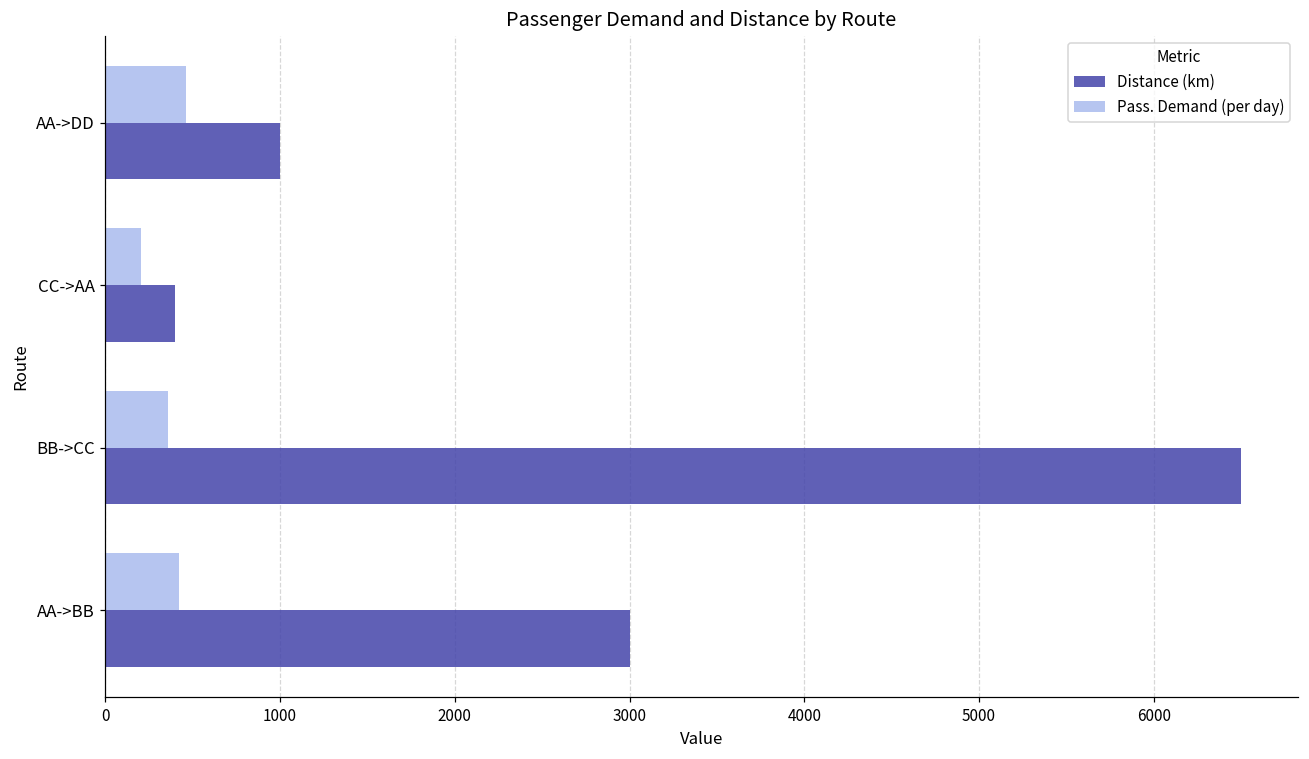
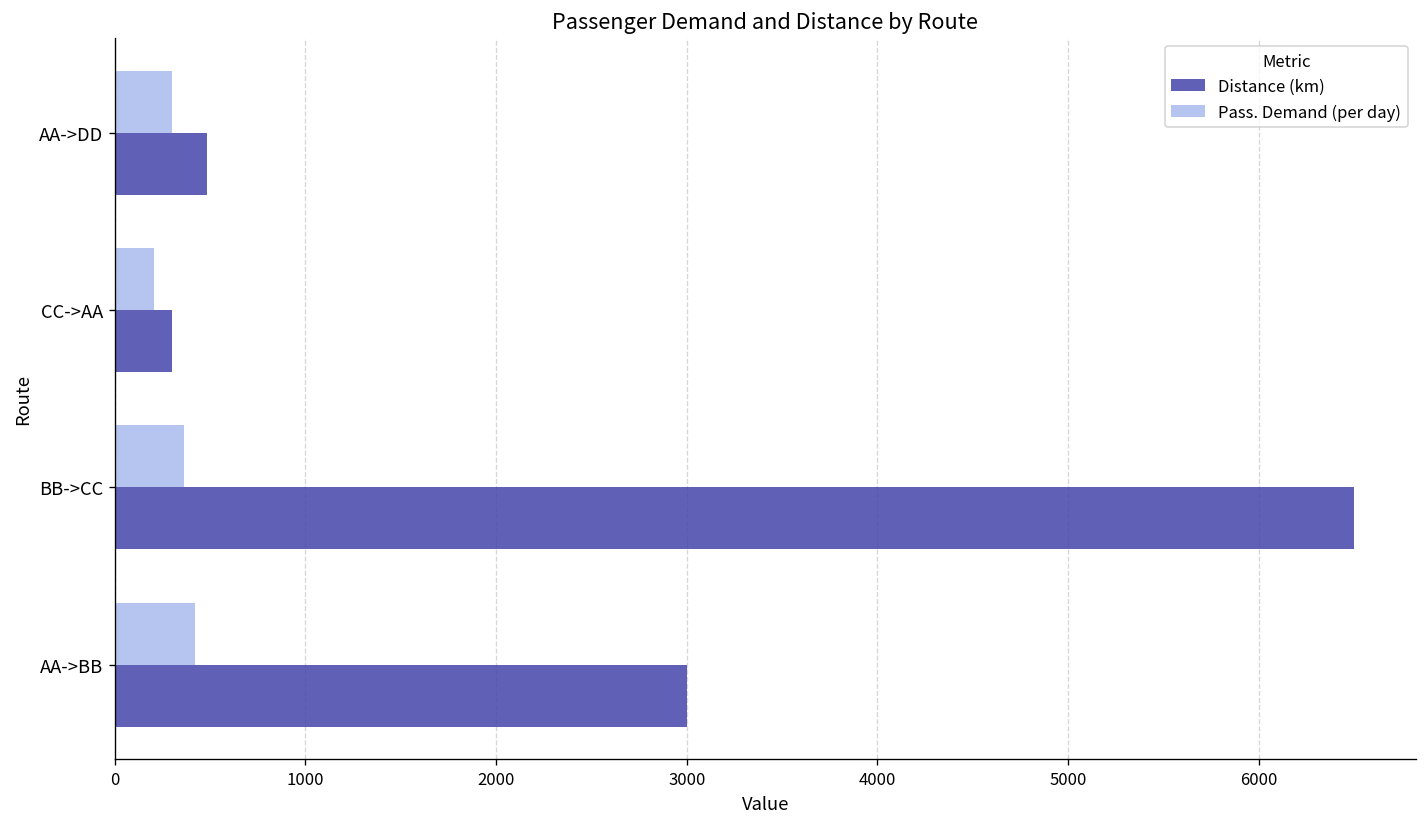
  {
    "Distance (km)": {
-     "AA->DD": 1000,
-     "CC->AA": 400,
+     "AA->DD": 480,
+     "CC->AA": 300,
      "BB->CC": 6500,
      "AA->BB": 3000
    },
    "Pass. Demand (per day)": {
-     "AA->DD": 460,
+     "AA->DD": 300,
      "CC->AA": 210,
      "BB->CC": 360,
      "AA->BB": 420
    }
  }
